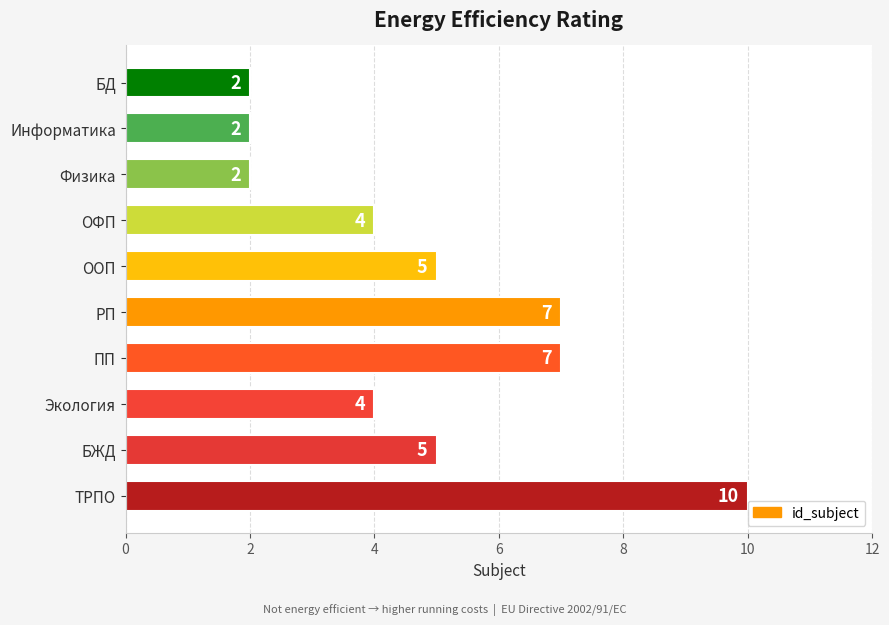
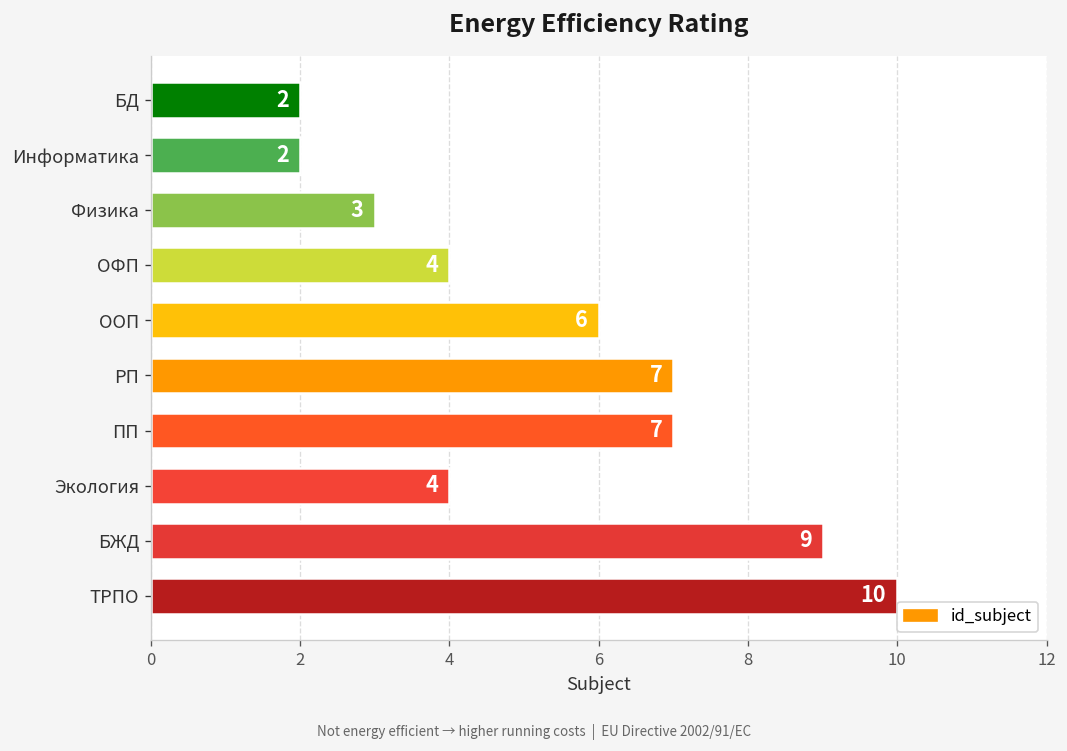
  {
    "БД": 2,
    "Информатика": 2,
-   "Физика": 2,
+   "Физика": 3,
    "ОФП": 4,
-   "ООП": 5,
+   "ООП": 6,
    "РП": 7,
    "ПП": 7,
    "Экология": 4,
-   "БЖД": 5,
+   "БЖД": 9,
    "ТРПО": 10
  }
